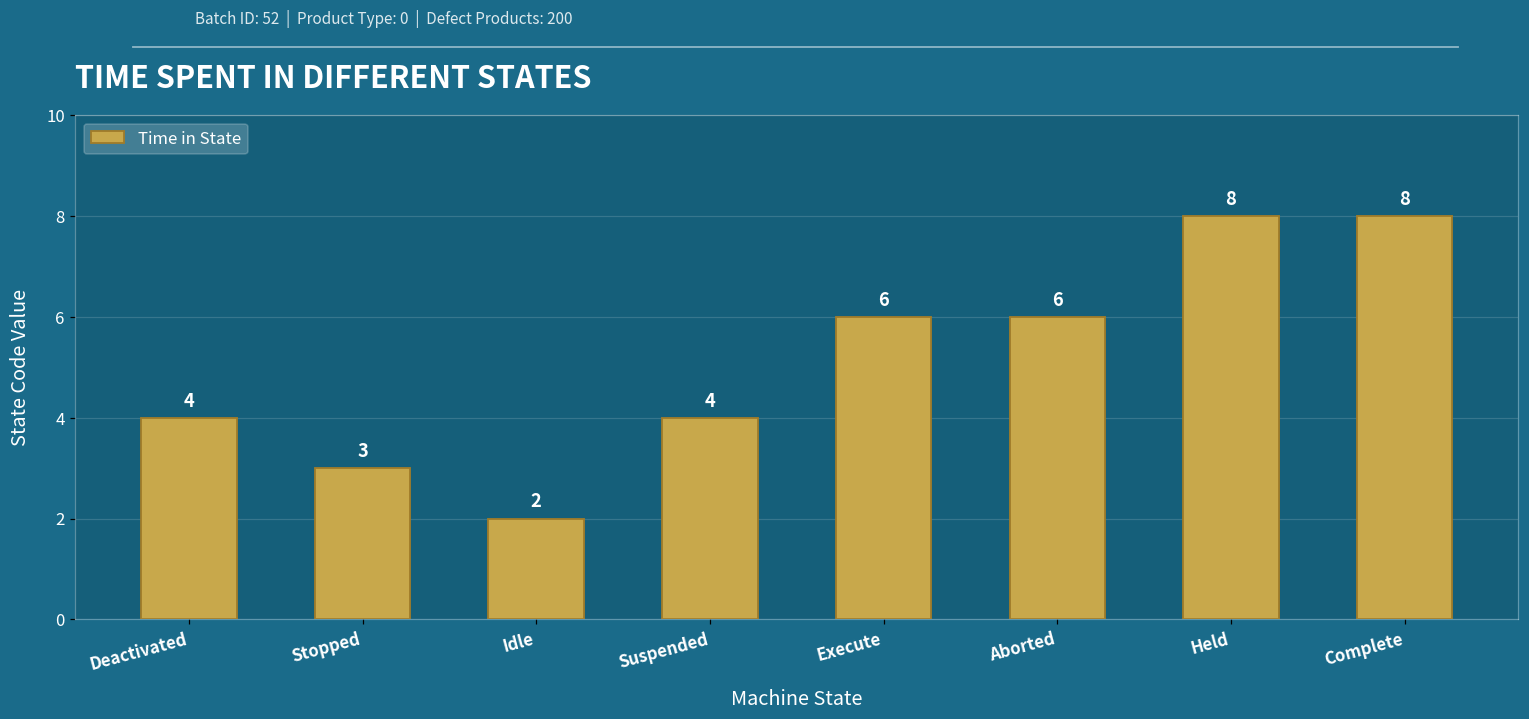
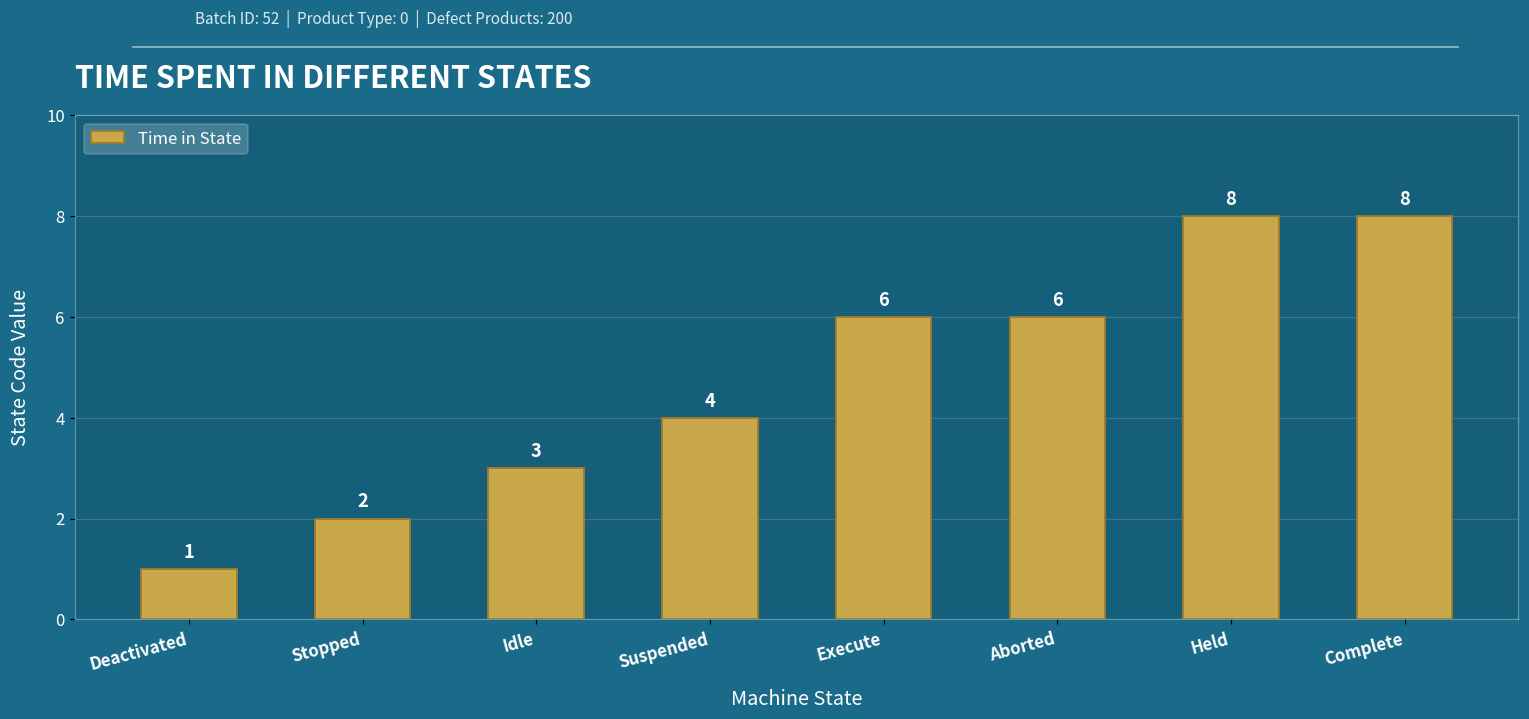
  {
-   "Deactivated": 4,
-   "Stopped": 3,
-   "Idle": 2,
+   "Deactivated": 1,
+   "Stopped": 2,
+   "Idle": 3,
    "Suspended": 4,
    "Execute": 6,
    "Aborted": 6,
    "Held": 8,
    "Complete": 8
  }
